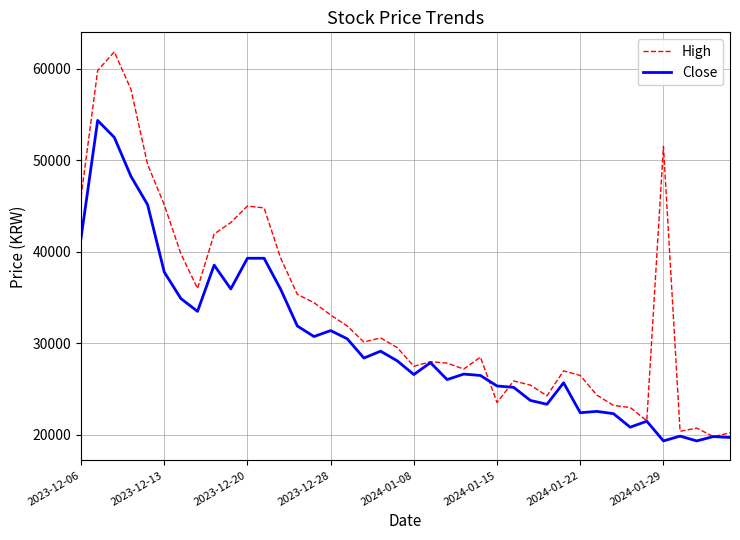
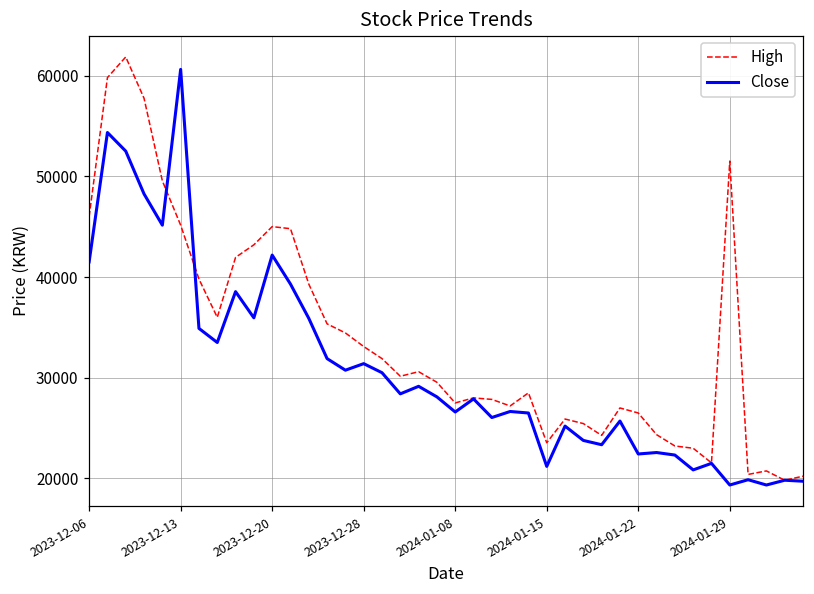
  {
    "High": {
      "2023-12-06": 46000,
      "2023-12-13": 45000,
      "2023-12-20": 45000,
      "2023-12-28": 33000,
      "2024-01-08": 28000,
      "2024-01-15": 24000,
      "2024-01-22": 27000,
      "2024-01-29": 52000
    },
    "Close": {
      "2023-12-06": 42000,
-     "2023-12-13": 38000,
-     "2023-12-20": 39000,
+     "2023-12-13": 61000,
+     "2023-12-20": 42000,
      "2023-12-28": 31000,
      "2024-01-08": 27000,
-     "2024-01-15": 25000,
+     "2024-01-15": 21000,
      "2024-01-22": 22000,
      "2024-01-29": 19000
    }
  }
